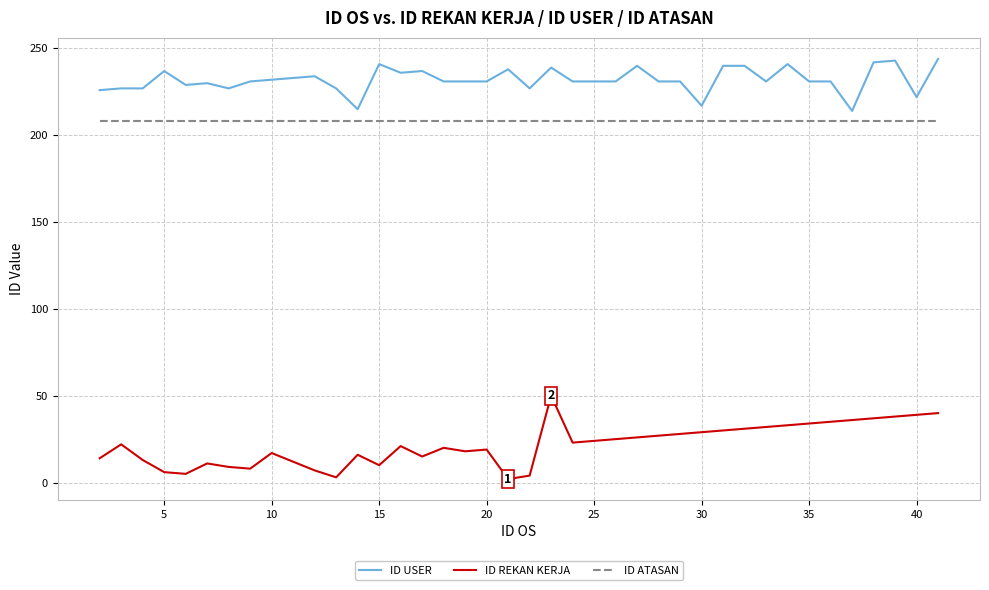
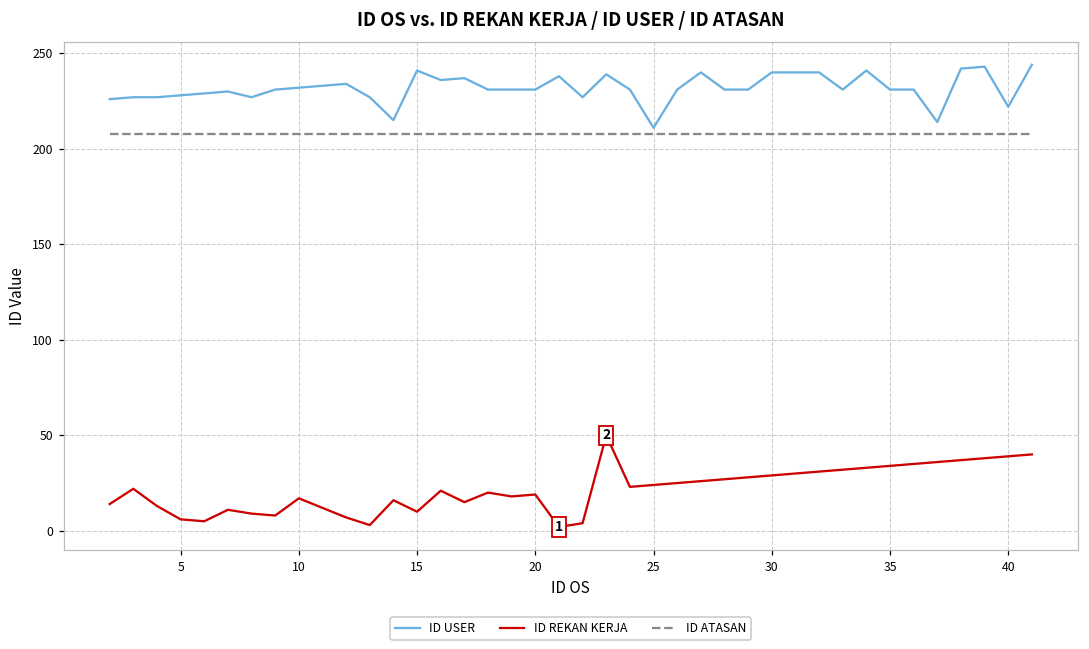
  {
    "ID USER": {
-     "5": 237,
+     "5": 228,
      "10": 232,
      "15": 241,
      "20": 231,
-     "25": 231,
-     "30": 217,
+     "25": 211,
+     "30": 240,
      "35": 231,
      "40": 222
    },
    "ID ATASAN": {
      "5": 208,
      "10": 208,
      "15": 208,
      "20": 208,
      "25": 208,
      "30": 208,
      "35": 208,
      "40": 208
    }
  }
